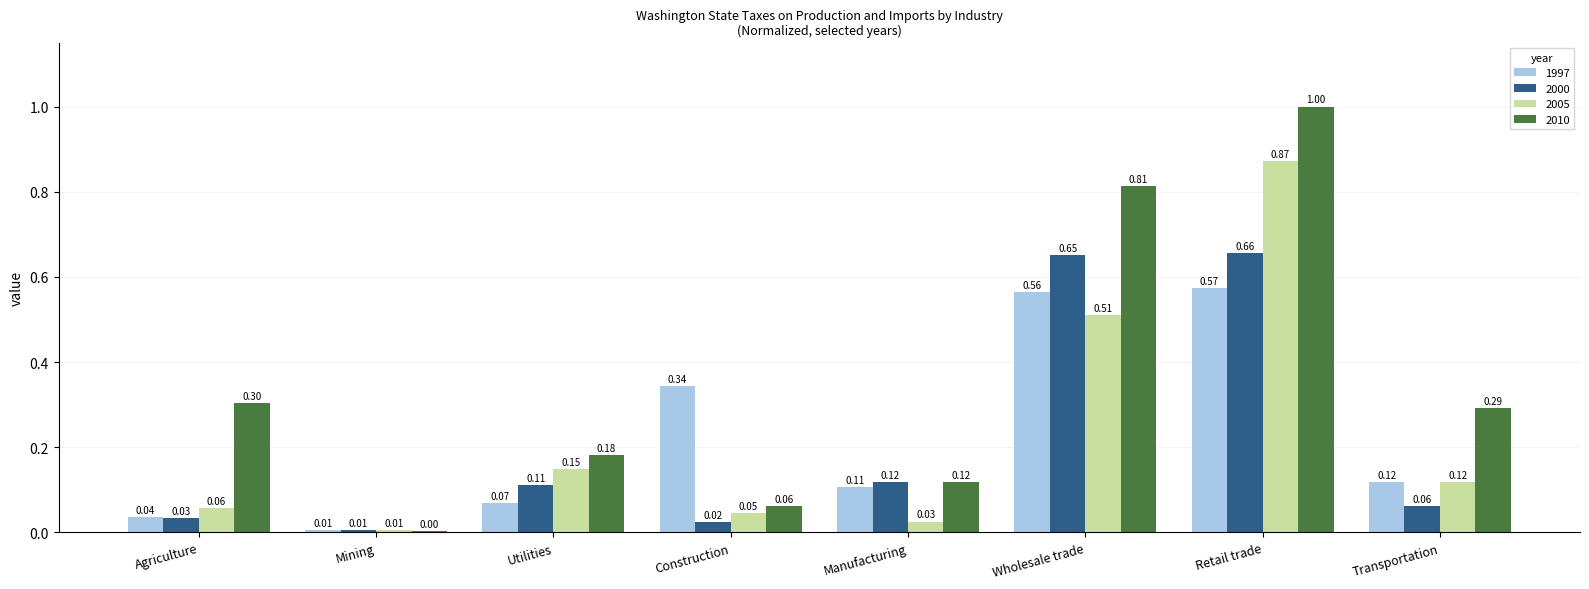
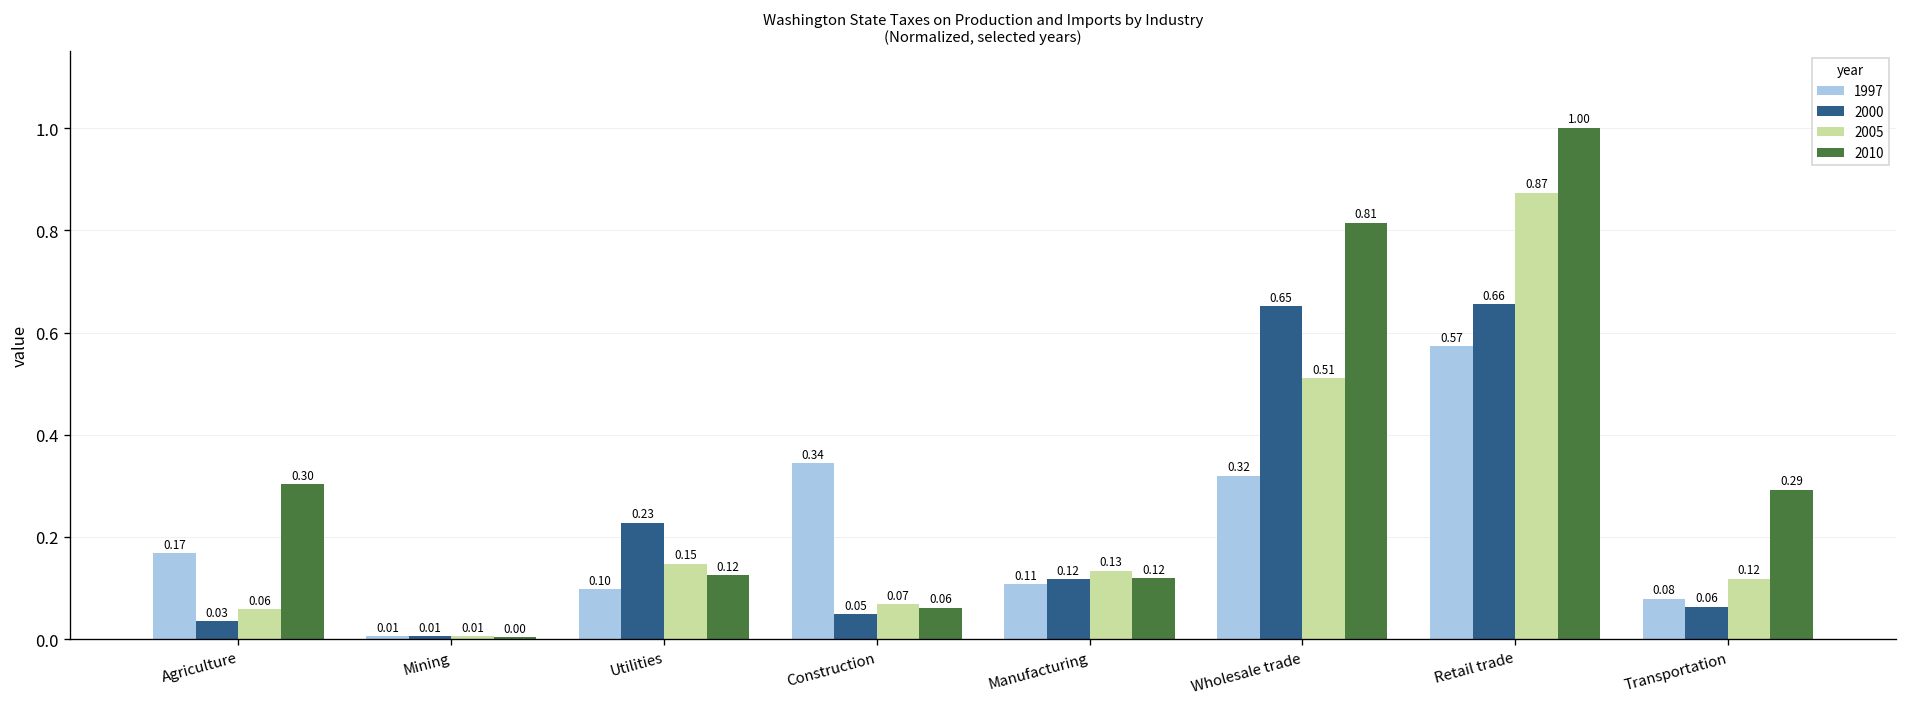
  {
    "1997": {
-     "Agriculture": 0.04,
+     "Agriculture": 0.17,
      "Mining": 0.01,
-     "Utilities": 0.07,
+     "Utilities": 0.10,
      "Construction": 0.34,
      "Manufacturing": 0.11,
-     "Wholesale trade": 0.56,
+     "Wholesale trade": 0.32,
      "Retail trade": 0.57,
-     "Transportation": 0.12
+     "Transportation": 0.08
    },
    "2000": {
      "Agriculture": 0.03,
      "Mining": 0.01,
-     "Utilities": 0.11,
-     "Construction": 0.02,
+     "Utilities": 0.23,
+     "Construction": 0.05,
      "Manufacturing": 0.12,
      "Wholesale trade": 0.65,
      "Retail trade": 0.66,
      "Transportation": 0.06
    },
    "2005": {
      "Agriculture": 0.06,
      "Mining": 0.01,
      "Utilities": 0.15,
-     "Construction": 0.05,
-     "Manufacturing": 0.03,
+     "Construction": 0.07,
+     "Manufacturing": 0.13,
      "Wholesale trade": 0.51,
      "Retail trade": 0.87,
      "Transportation": 0.12
    },
    "2010": {
      "Agriculture": 0.30,
      "Mining": 0.00,
-     "Utilities": 0.18,
+     "Utilities": 0.12,
      "Construction": 0.06,
      "Manufacturing": 0.12,
      "Wholesale trade": 0.81,
      "Retail trade": 1.00,
      "Transportation": 0.29
    }
  }
